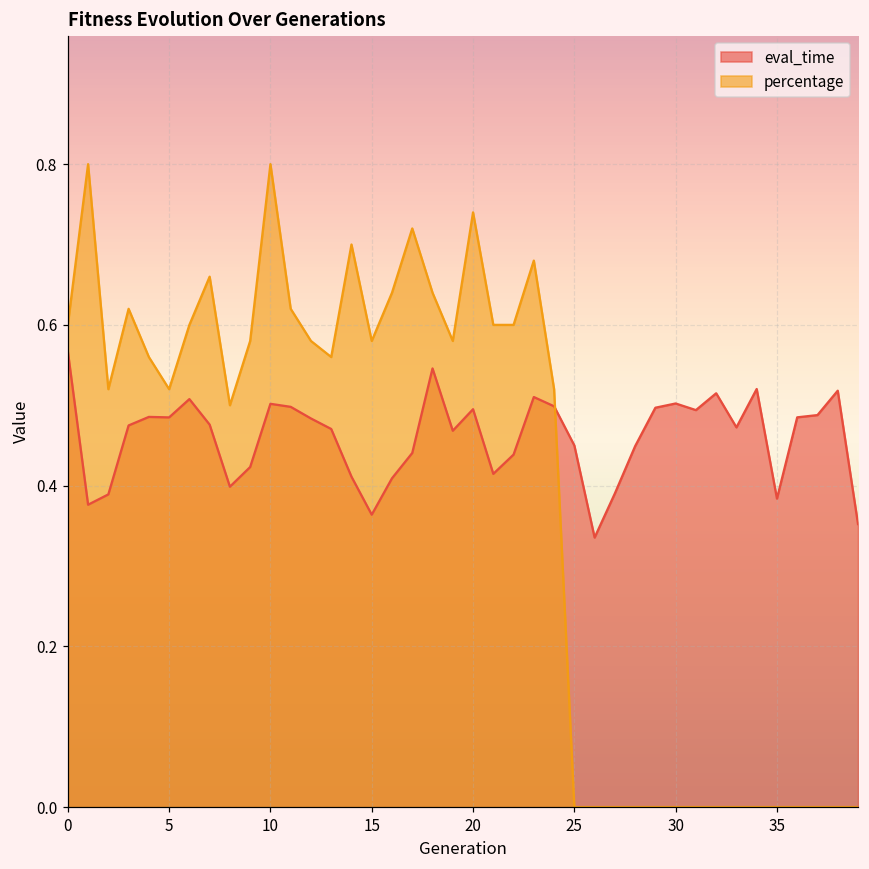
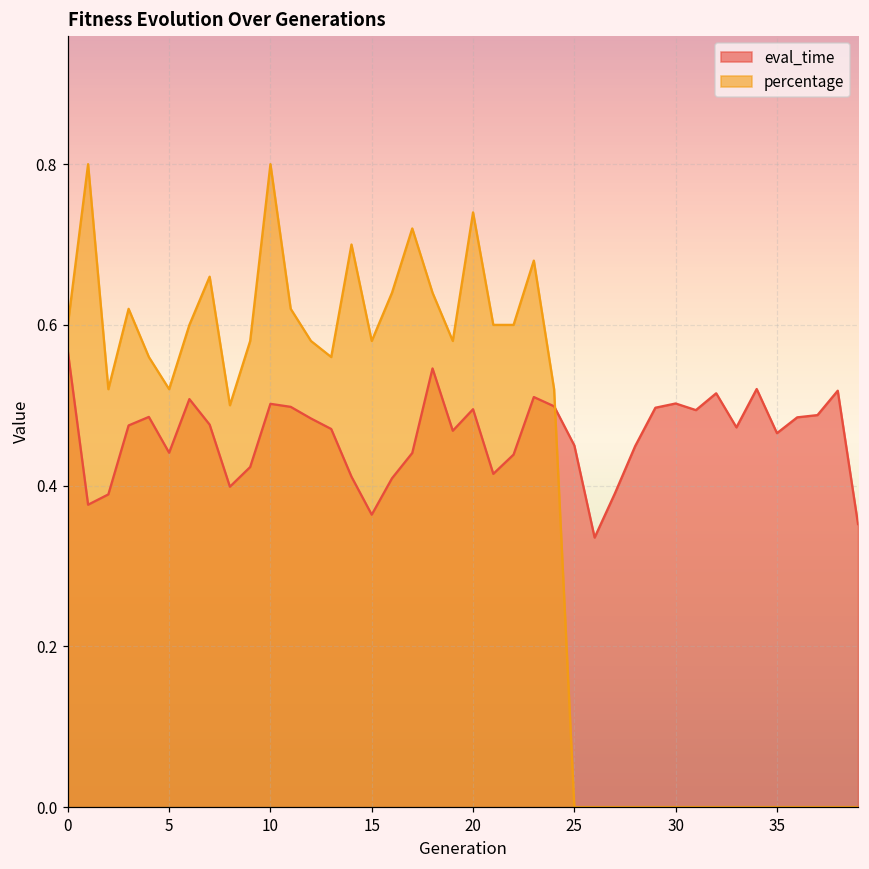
  {
    "eval_time": {
      "0": 0.57,
-     "5": 0.48,
+     "5": 0.44,
      "10": 0.50,
      "15": 0.36,
      "20": 0.50,
      "25": 0.45,
      "30": 0.50,
-     "35": 0.38
+     "35": 0.47
    },
    "percentage": {
      "0": 0.60,
      "5": 0.52,
      "10": 0.80,
      "15": 0.58,
      "20": 0.74,
      "25": 0.00,
      "30": 0.00,
      "35": 0.00
    }
  }
